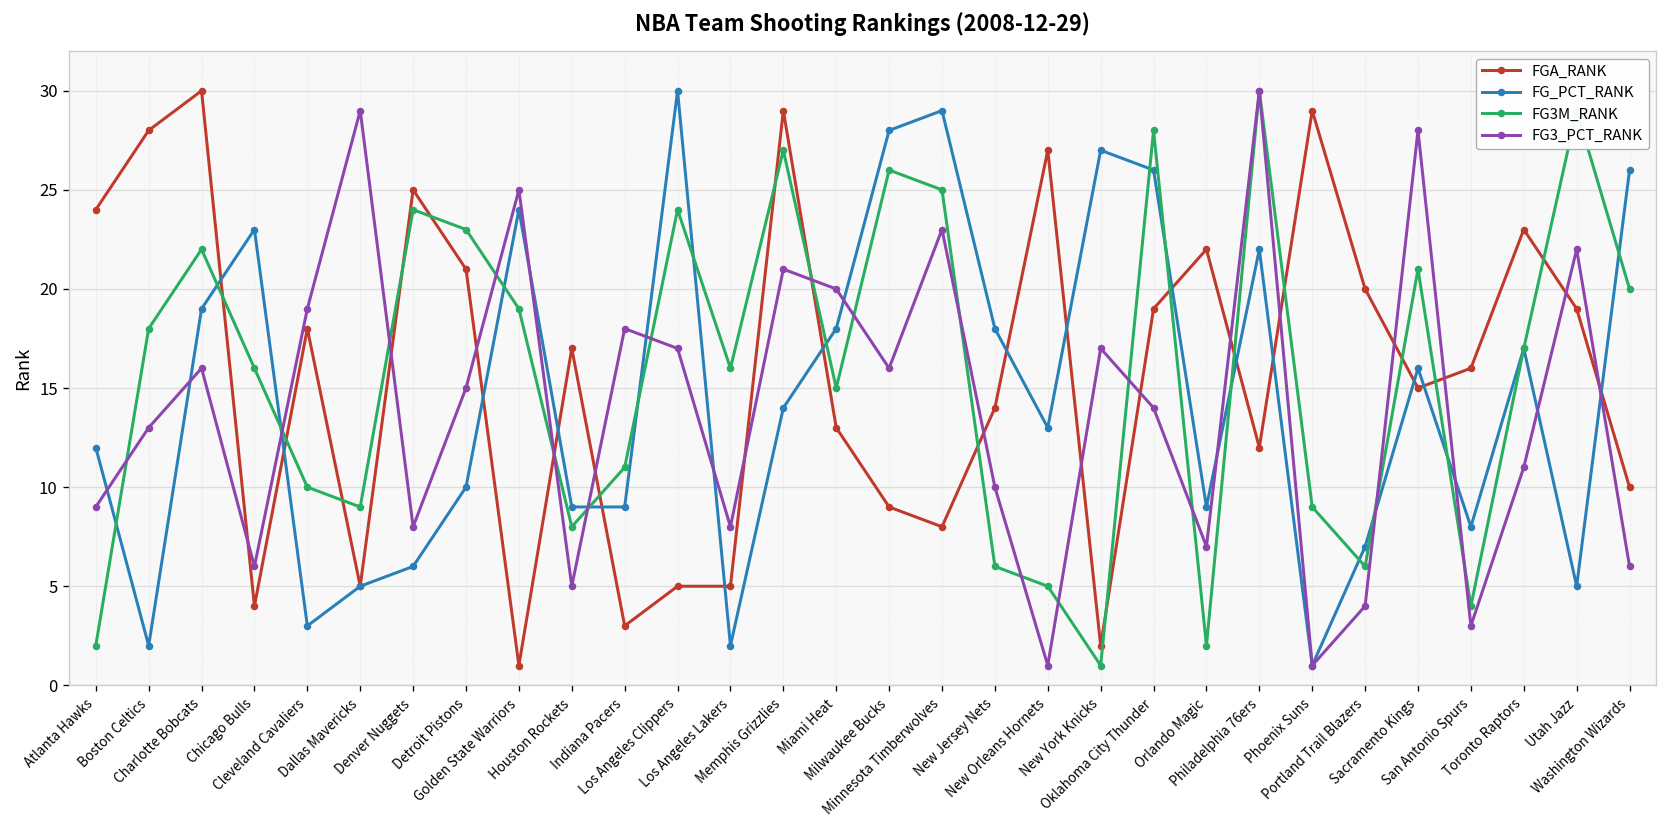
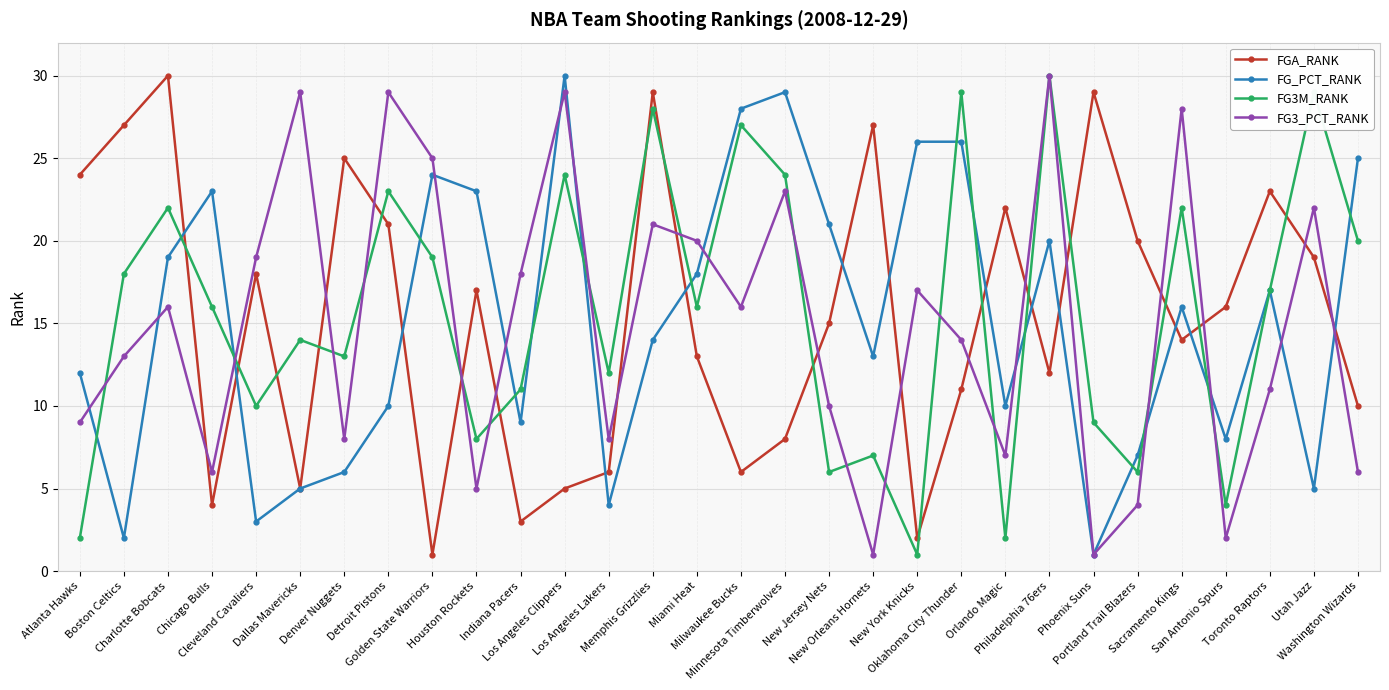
  {
    "FGA_RANK": {
      "Atlanta Hawks": 24,
-     "Boston Celtics": 28,
+     "Boston Celtics": 27,
      "Charlotte Bobcats": 30,
      "Chicago Bulls": 4,
      "Cleveland Cavaliers": 18,
      "Denver Nuggets": 25,
      "Detroit Pistons": 21,
      "Golden State Warriors": 1,
      "Houston Rockets": 17,
      "Indiana Pacers": 3,
      "Los Angeles Clippers": 5,
-     "Los Angeles Lakers": 5,
+     "Los Angeles Lakers": 6,
      "Memphis Grizzlies": 29,
      "Miami Heat": 13,
-     "Milwaukee Bucks": 9,
+     "Milwaukee Bucks": 6,
      "Minnesota Timberwolves": 8,
-     "New Jersey Nets": 14,
+     "New Jersey Nets": 15,
      "New Orleans Hornets": 27,
      "New York Knicks": 2,
-     "Oklahoma City Thunder": 19,
+     "Oklahoma City Thunder": 11,
      "Orlando Magic": 22,
      "Philadelphia 76ers": 12,
      "Phoenix Suns": 29,
      "Portland Trail Blazers": 20,
-     "Sacramento Kings": 15,
+     "Sacramento Kings": 14,
      "San Antonio Spurs": 16,
      "Toronto Raptors": 23,
      "Utah Jazz": 19,
      "Washington Wizards": 10
    },
    "FG_PCT_RANK": {
      "Atlanta Hawks": 12,
      "Boston Celtics": 2,
      "Charlotte Bobcats": 19,
      "Chicago Bulls": 23,
      "Cleveland Cavaliers": 3,
      "Denver Nuggets": 6,
      "Detroit Pistons": 10,
      "Golden State Warriors": 24,
-     "Houston Rockets": 9,
+     "Houston Rockets": 23,
      "Indiana Pacers": 9,
      "Los Angeles Clippers": 30,
-     "Los Angeles Lakers": 2,
+     "Los Angeles Lakers": 4,
      "Memphis Grizzlies": 14,
      "Miami Heat": 18,
      "Milwaukee Bucks": 28,
      "Minnesota Timberwolves": 29,
-     "New Jersey Nets": 18,
+     "New Jersey Nets": 21,
      "New Orleans Hornets": 13,
-     "New York Knicks": 27,
+     "New York Knicks": 26,
      "Oklahoma City Thunder": 26,
-     "Orlando Magic": 9,
-     "Philadelphia 76ers": 22,
+     "Orlando Magic": 10,
+     "Philadelphia 76ers": 20,
      "Portland Trail Blazers": 7,
      "Sacramento Kings": 16,
      "San Antonio Spurs": 8,
      "Utah Jazz": 5,
-     "Washington Wizards": 26
+     "Washington Wizards": 25
    },
    "FG3M_RANK": {
      "Atlanta Hawks": 2,
      "Boston Celtics": 18,
      "Charlotte Bobcats": 22,
      "Chicago Bulls": 16,
      "Cleveland Cavaliers": 10,
-     "Dallas Mavericks": 9,
-     "Denver Nuggets": 24,
+     "Dallas Mavericks": 14,
+     "Denver Nuggets": 13,
      "Detroit Pistons": 23,
      "Golden State Warriors": 19,
      "Houston Rockets": 8,
      "Indiana Pacers": 11,
      "Los Angeles Clippers": 24,
-     "Los Angeles Lakers": 16,
-     "Memphis Grizzlies": 27,
-     "Miami Heat": 15,
-     "Milwaukee Bucks": 26,
-     "Minnesota Timberwolves": 25,
+     "Los Angeles Lakers": 12,
+     "Memphis Grizzlies": 28,
+     "Miami Heat": 16,
+     "Milwaukee Bucks": 27,
+     "Minnesota Timberwolves": 24,
      "New Jersey Nets": 6,
-     "New Orleans Hornets": 5,
+     "New Orleans Hornets": 7,
      "New York Knicks": 1,
-     "Oklahoma City Thunder": 28,
+     "Oklahoma City Thunder": 29,
      "Orlando Magic": 2,
      "Phoenix Suns": 9,
      "Portland Trail Blazers": 6,
-     "Sacramento Kings": 21,
+     "Sacramento Kings": 22,
      "San Antonio Spurs": 4,
      "Washington Wizards": 20
    },
    "FG3_PCT_RANK": {
      "Atlanta Hawks": 9,
      "Boston Celtics": 13,
      "Charlotte Bobcats": 16,
      "Chicago Bulls": 6,
      "Cleveland Cavaliers": 19,
      "Dallas Mavericks": 29,
      "Denver Nuggets": 8,
-     "Detroit Pistons": 15,
+     "Detroit Pistons": 29,
      "Golden State Warriors": 25,
      "Houston Rockets": 5,
      "Indiana Pacers": 18,
-     "Los Angeles Clippers": 17,
+     "Los Angeles Clippers": 29,
      "Los Angeles Lakers": 8,
      "Memphis Grizzlies": 21,
      "Miami Heat": 20,
      "Milwaukee Bucks": 16,
      "Minnesota Timberwolves": 23,
      "New Jersey Nets": 10,
      "New Orleans Hornets": 1,
      "New York Knicks": 17,
      "Oklahoma City Thunder": 14,
      "Orlando Magic": 7,
      "Portland Trail Blazers": 4,
      "Sacramento Kings": 28,
-     "San Antonio Spurs": 3,
+     "San Antonio Spurs": 2,
      "Toronto Raptors": 11,
      "Utah Jazz": 22,
      "Washington Wizards": 6
    }
  }
